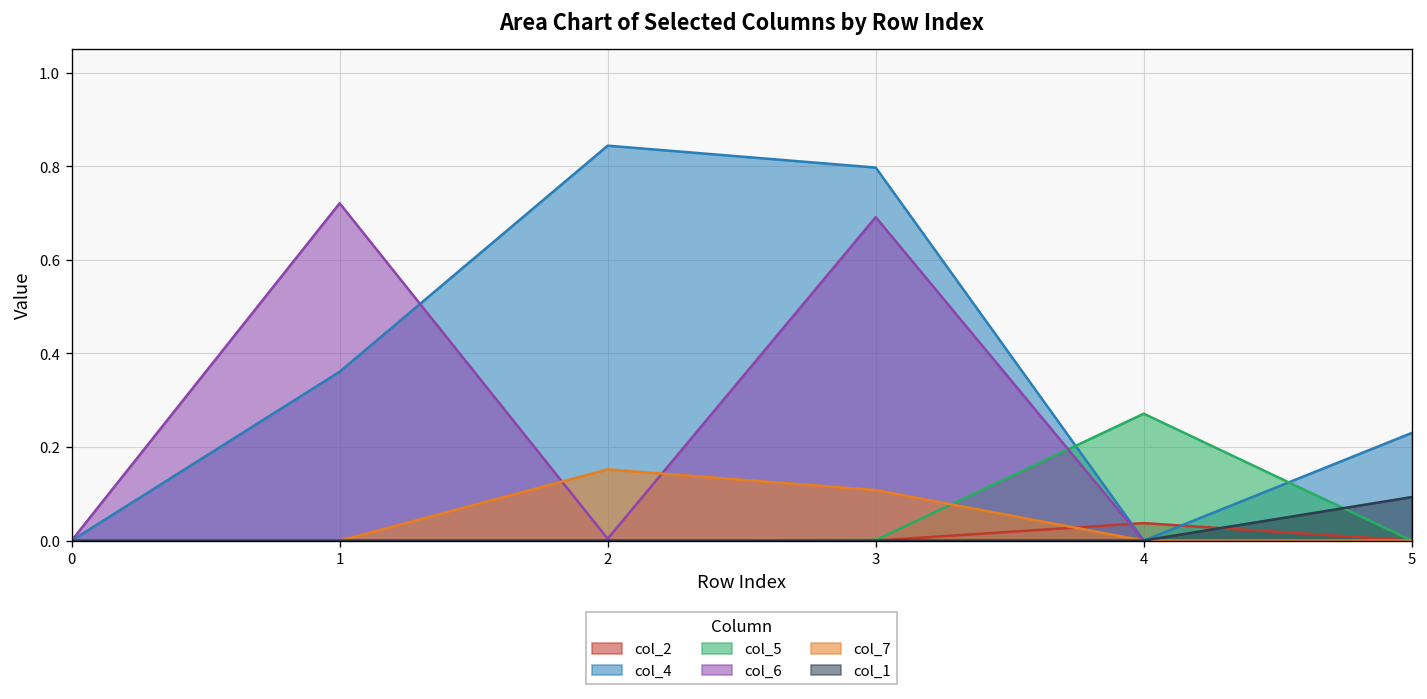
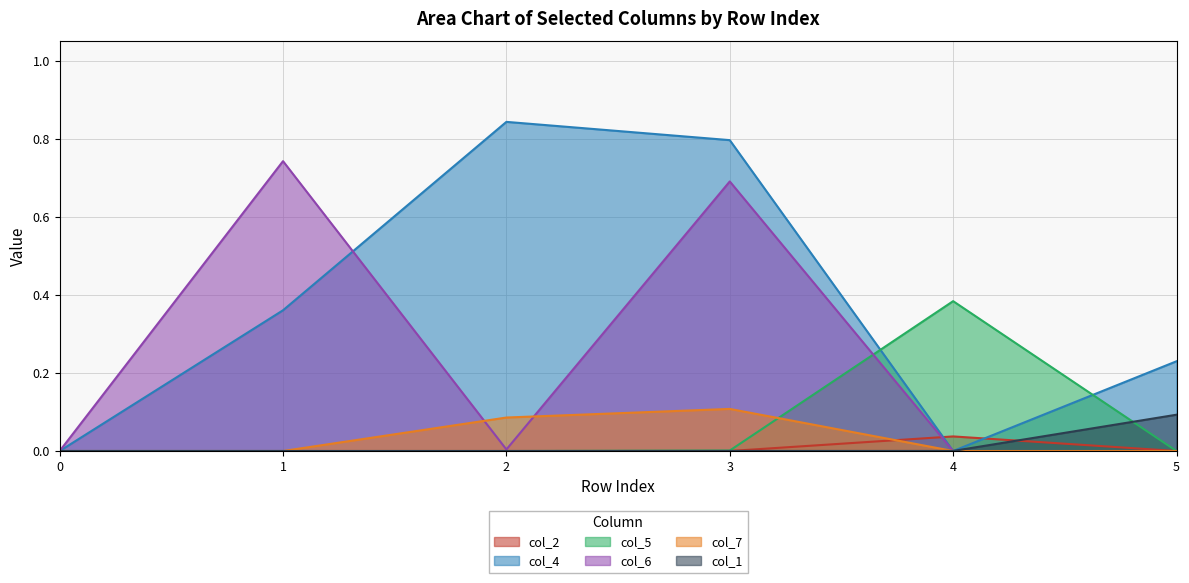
  {
    "col_2": {
      "4": 0.04
    },
    "col_4": {
      "1": 0.36,
      "2": 0.84,
      "3": 0.80,
      "5": 0.23
    },
    "col_5": {
-     "4": 0.27
+     "4": 0.38
    },
    "col_6": {
-     "1": 0.72,
+     "1": 0.74,
      "3": 0.69
    },
    "col_7": {
-     "2": 0.15,
+     "2": 0.09,
      "3": 0.11
    },
    "col_1": {
      "5": 0.09
    }
  }
